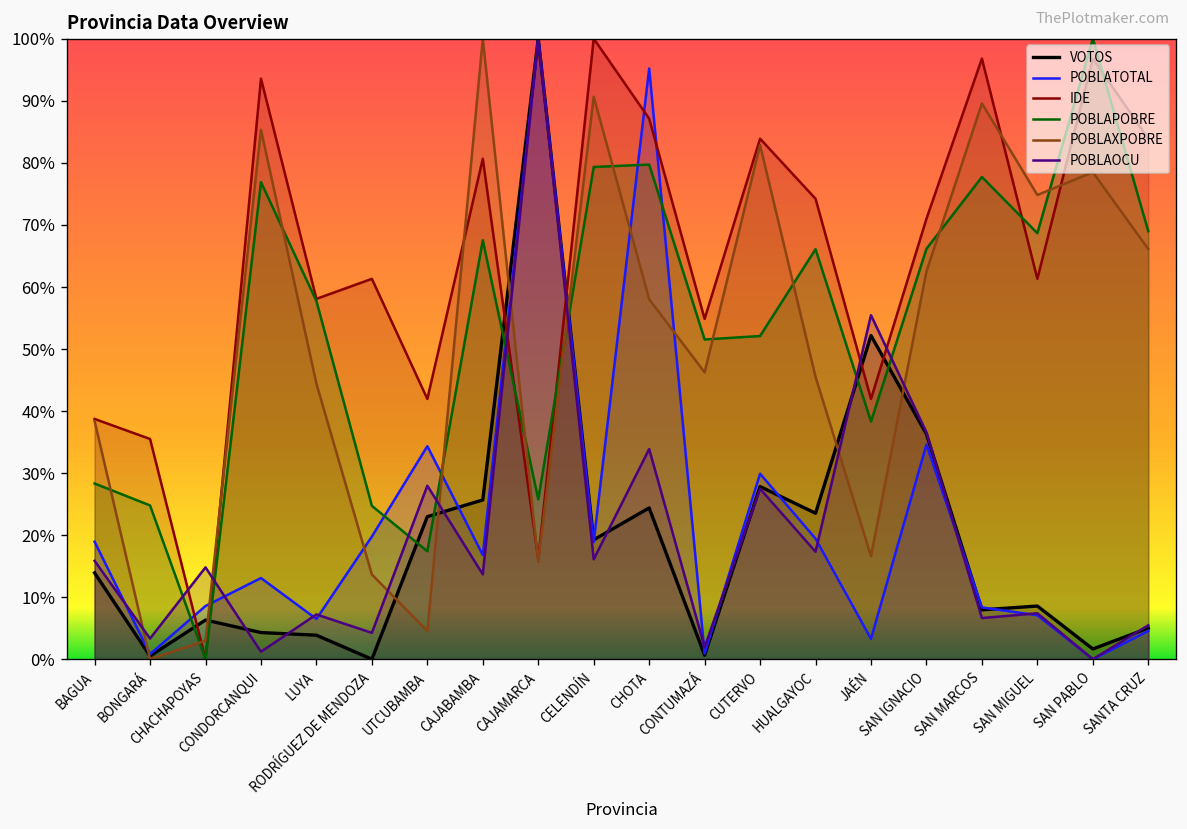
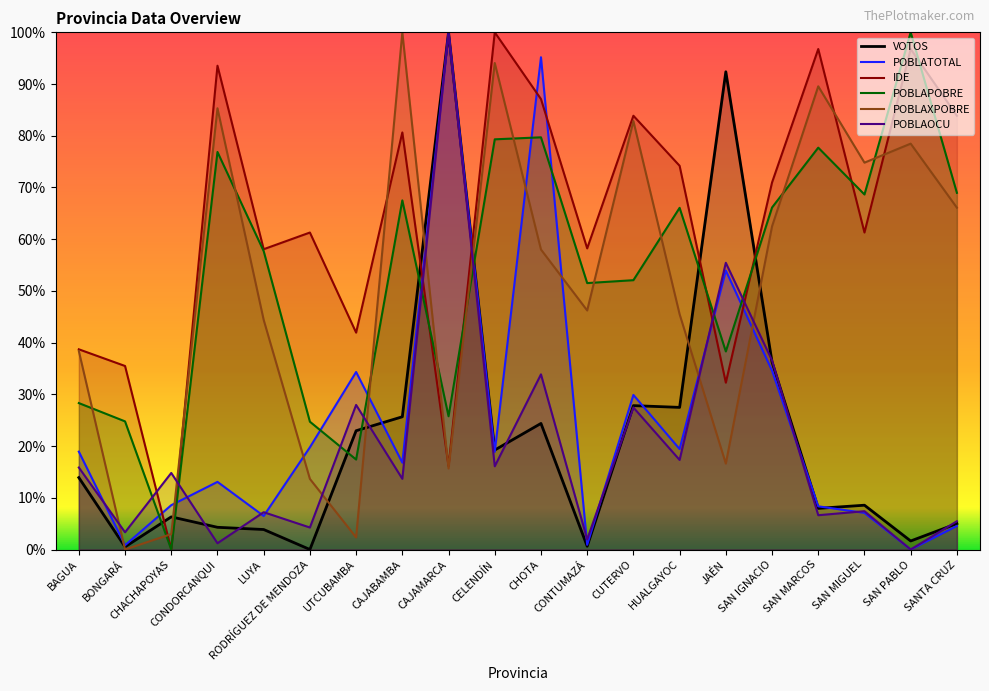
  {
    "VOTOS": {
      "BAGUA": "14%",
      "CHACHAPOYAS": "6%",
      "CONDORCANQUI": "4%",
      "LUYA": "4%",
      "RODRÍGUEZ DE MENDOZA": "0%",
      "UTCUBAMBA": "23%",
      "CAJABAMBA": "26%",
      "CHOTA": "24%",
-     "HUALGAYOC": "24%",
-     "JAÉN": "52%",
+     "HUALGAYOC": "27%",
+     "JAÉN": "92%",
      "SAN MIGUEL": "9%",
      "SAN PABLO": "2%"
    },
    "POBLATOTAL": {
      "BAGUA": "19%",
      "CHACHAPOYAS": "9%",
      "CONDORCANQUI": "13%",
      "LUYA": "6%",
      "RODRÍGUEZ DE MENDOZA": "20%",
      "UTCUBAMBA": "34%",
      "CAJABAMBA": "17%",
      "CHOTA": "95%",
      "CUTERVO": "30%",
      "HUALGAYOC": "19%",
-     "JAÉN": "3%",
+     "JAÉN": "54%",
      "SAN IGNACIO": "35%"
    },
    "IDE": {
      "BONGARÁ": "35%",
      "CONDORCANQUI": "94%",
      "RODRÍGUEZ DE MENDOZA": "61%",
      "UTCUBAMBA": "42%",
      "CAJABAMBA": "81%",
      "CELENDÍN": "100%",
      "CHOTA": "87%",
-     "CONTUMAZÁ": "55%",
+     "CONTUMAZÁ": "58%",
      "CUTERVO": "84%",
      "HUALGAYOC": "74%",
-     "JAÉN": "42%",
+     "JAÉN": "32%",
      "SAN IGNACIO": "71%",
      "SAN MARCOS": "97%",
      "SAN MIGUEL": "61%"
    },
    "POBLAPOBRE": {
      "BAGUA": "28%",
      "BONGARÁ": "25%",
      "CONDORCANQUI": "77%",
      "RODRÍGUEZ DE MENDOZA": "25%",
      "UTCUBAMBA": "17%",
      "CAJABAMBA": "68%",
      "CAJAMARCA": "26%",
      "CELENDÍN": "79%",
      "CHOTA": "80%",
      "CONTUMAZÁ": "52%",
      "CUTERVO": "52%",
      "HUALGAYOC": "66%",
      "JAÉN": "38%",
      "SAN IGNACIO": "66%",
      "SAN MARCOS": "78%",
      "SAN MIGUEL": "69%",
      "SAN PABLO": "100%",
      "SANTA CRUZ": "69%"
    },
    "POBLAXPOBRE": {
      "BONGARÁ": "0%",
      "CHACHAPOYAS": "3%",
      "CONDORCANQUI": "85%",
      "LUYA": "44%",
      "RODRÍGUEZ DE MENDOZA": "14%",
-     "UTCUBAMBA": "5%",
+     "UTCUBAMBA": "2%",
      "CAJABAMBA": "100%",
-     "CELENDÍN": "91%",
+     "CELENDÍN": "94%",
      "CHOTA": "58%",
      "CONTUMAZÁ": "46%",
      "CUTERVO": "83%",
      "HUALGAYOC": "45%",
      "JAÉN": "17%",
      "SAN IGNACIO": "62%",
      "SAN MARCOS": "90%",
      "SAN MIGUEL": "75%",
      "SAN PABLO": "78%",
      "SANTA CRUZ": "66%"
    },
    "POBLAOCU": {
      "BAGUA": "16%",
      "BONGARÁ": "3%",
      "CHACHAPOYAS": "15%",
      "CONDORCANQUI": "1%",
      "LUYA": "7%",
      "RODRÍGUEZ DE MENDOZA": "4%",
      "UTCUBAMBA": "28%",
      "CAJABAMBA": "14%",
      "CELENDÍN": "16%",
      "CHOTA": "34%",
      "CONTUMAZÁ": "2%",
      "HUALGAYOC": "17%",
      "JAÉN": "55%",
      "SAN MARCOS": "7%"
    }
  }
